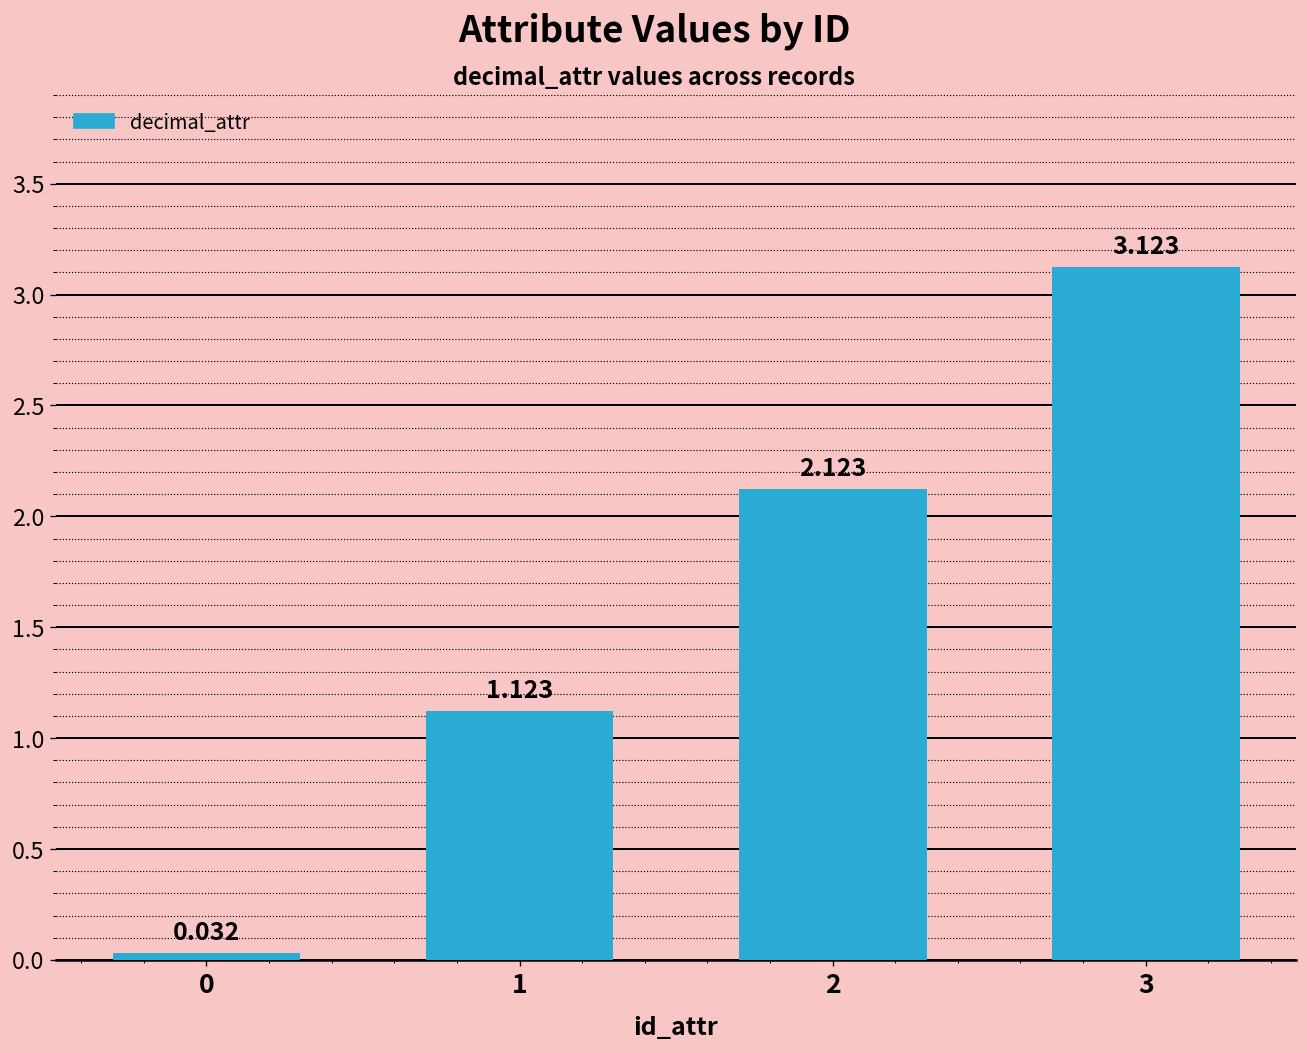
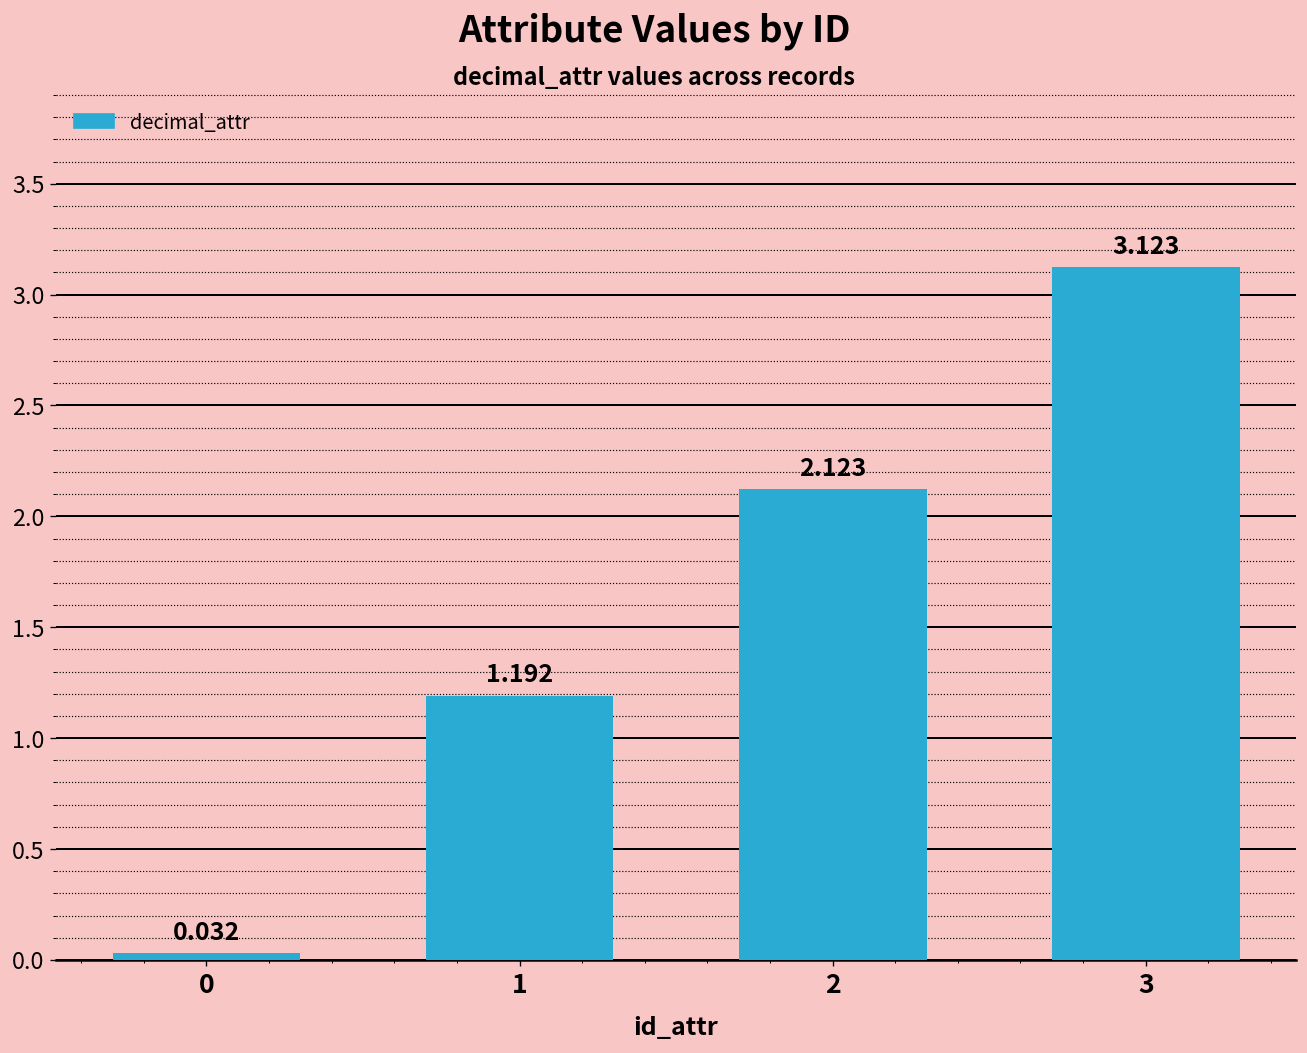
  {
    "0": 0.032,
-   "1": 1.123,
+   "1": 1.192,
    "2": 2.123,
    "3": 3.123
  }
